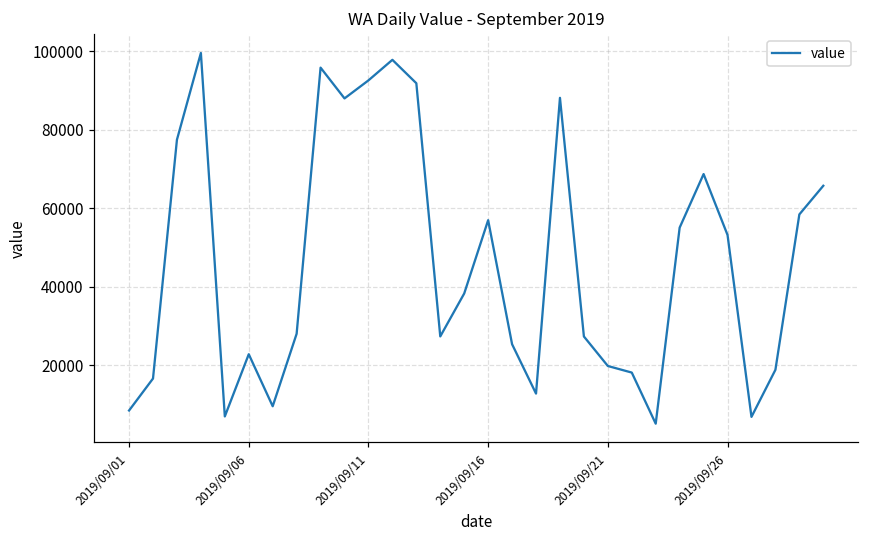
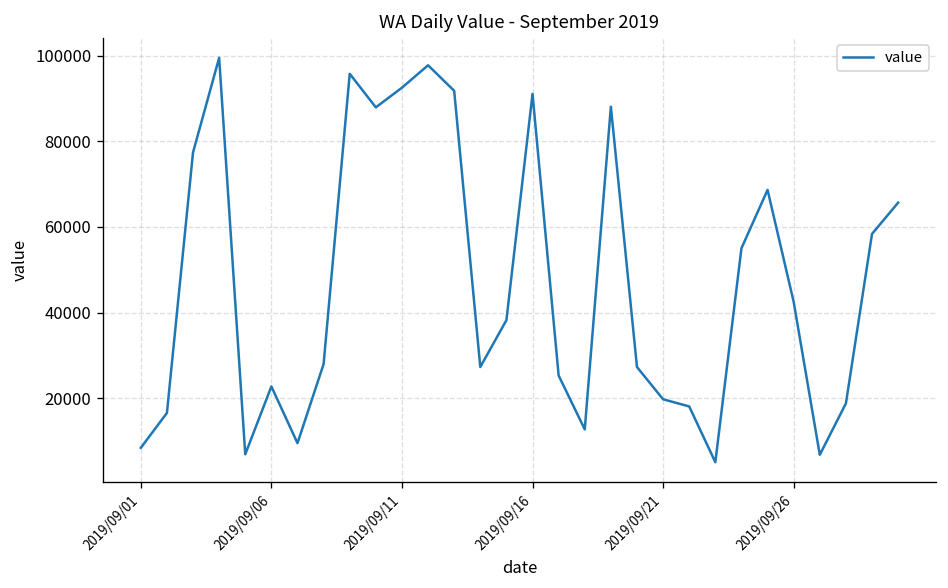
  {
    "2019/09/01": 8000,
    "2019/09/06": 23000,
    "2019/09/11": 93000,
-   "2019/09/16": 57000,
+   "2019/09/16": 91000,
    "2019/09/21": 20000,
-   "2019/09/26": 53000
+   "2019/09/26": 43000
  }
